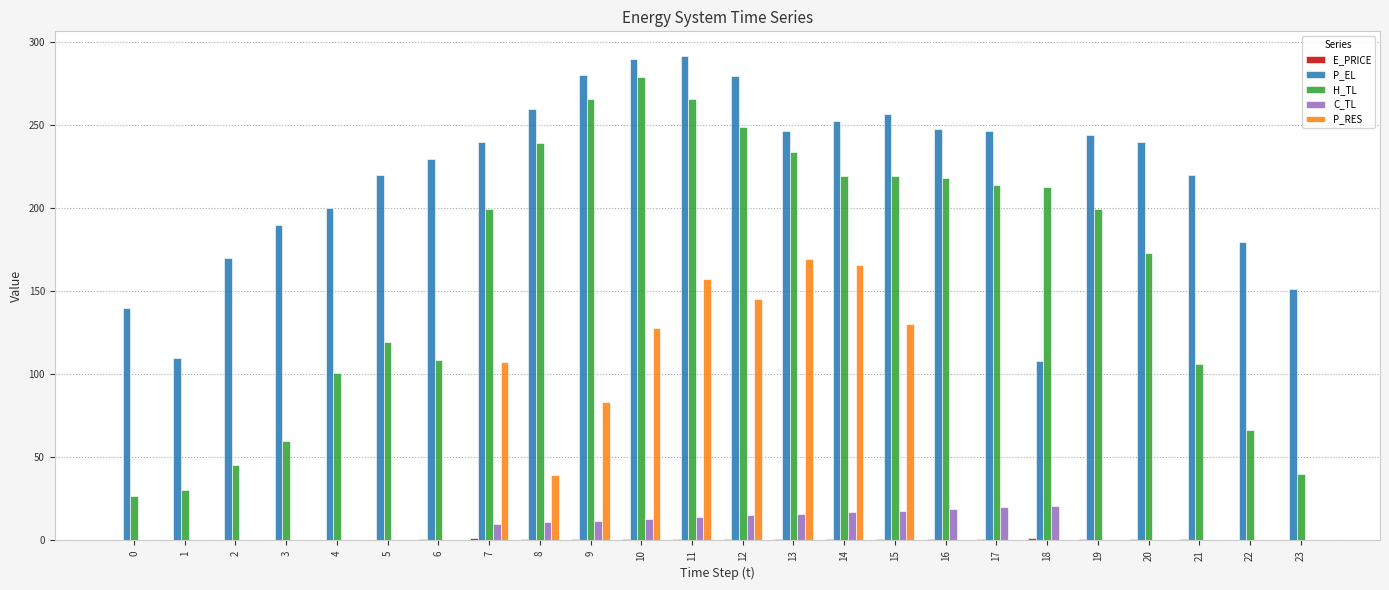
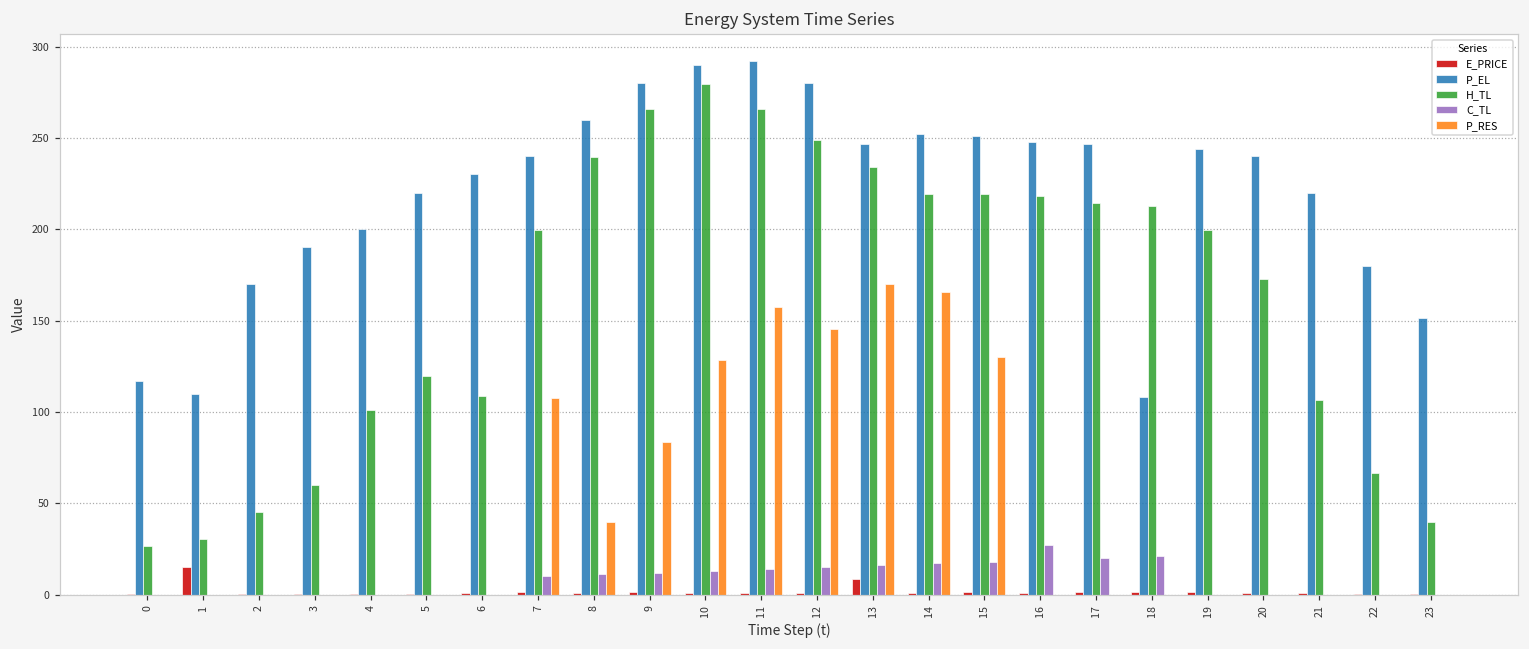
  {
    "E_PRICE": {
-     "1": 0,
-     "13": 1
+     "1": 15,
+     "13": 9
    },
    "P_EL": {
-     "0": 140,
+     "0": 117,
      "1": 110,
      "2": 170,
      "3": 190,
      "4": 200,
      "5": 220,
      "6": 230,
      "7": 240,
      "8": 260,
      "9": 280,
      "10": 290,
      "11": 292,
      "12": 280,
      "13": 247,
      "14": 252,
-     "15": 257,
+     "15": 251,
      "16": 248,
      "17": 246,
      "18": 108,
      "19": 244,
      "20": 240,
      "21": 220,
      "22": 180,
      "23": 151
    },
    "H_TL": {
      "0": 27,
      "1": 31,
      "2": 45,
      "3": 60,
      "4": 101,
      "5": 120,
      "6": 109,
      "7": 200,
      "8": 239,
      "9": 266,
      "10": 279,
      "11": 266,
      "12": 249,
      "13": 234,
      "14": 219,
      "15": 220,
      "16": 218,
      "17": 214,
      "18": 213,
      "19": 200,
      "20": 173,
      "21": 106,
      "22": 67,
      "23": 40
    },
    "C_TL": {
      "0": 0,
      "1": 0,
      "2": 0,
      "3": 0,
      "4": 0,
      "5": 0,
      "6": 0,
      "7": 10,
      "8": 11,
      "9": 12,
      "10": 13,
      "11": 14,
      "12": 15,
      "13": 16,
      "14": 17,
      "15": 18,
-     "16": 19,
+     "16": 27,
      "17": 20,
      "18": 21,
      "19": 0,
      "20": 0,
      "21": 0,
      "22": 0,
      "23": 0
    },
    "P_RES": {
      "0": 0,
      "1": 0,
      "2": 0,
      "3": 0,
      "4": 0,
      "5": 0,
      "6": 0,
      "7": 107,
      "8": 40,
      "9": 83,
      "10": 128,
      "11": 157,
      "12": 146,
      "13": 170,
      "14": 166,
      "15": 130,
      "16": 0,
      "17": 0,
      "18": 0,
      "19": 0,
      "20": 0,
      "21": 0,
      "22": 0,
      "23": 0
    }
  }
